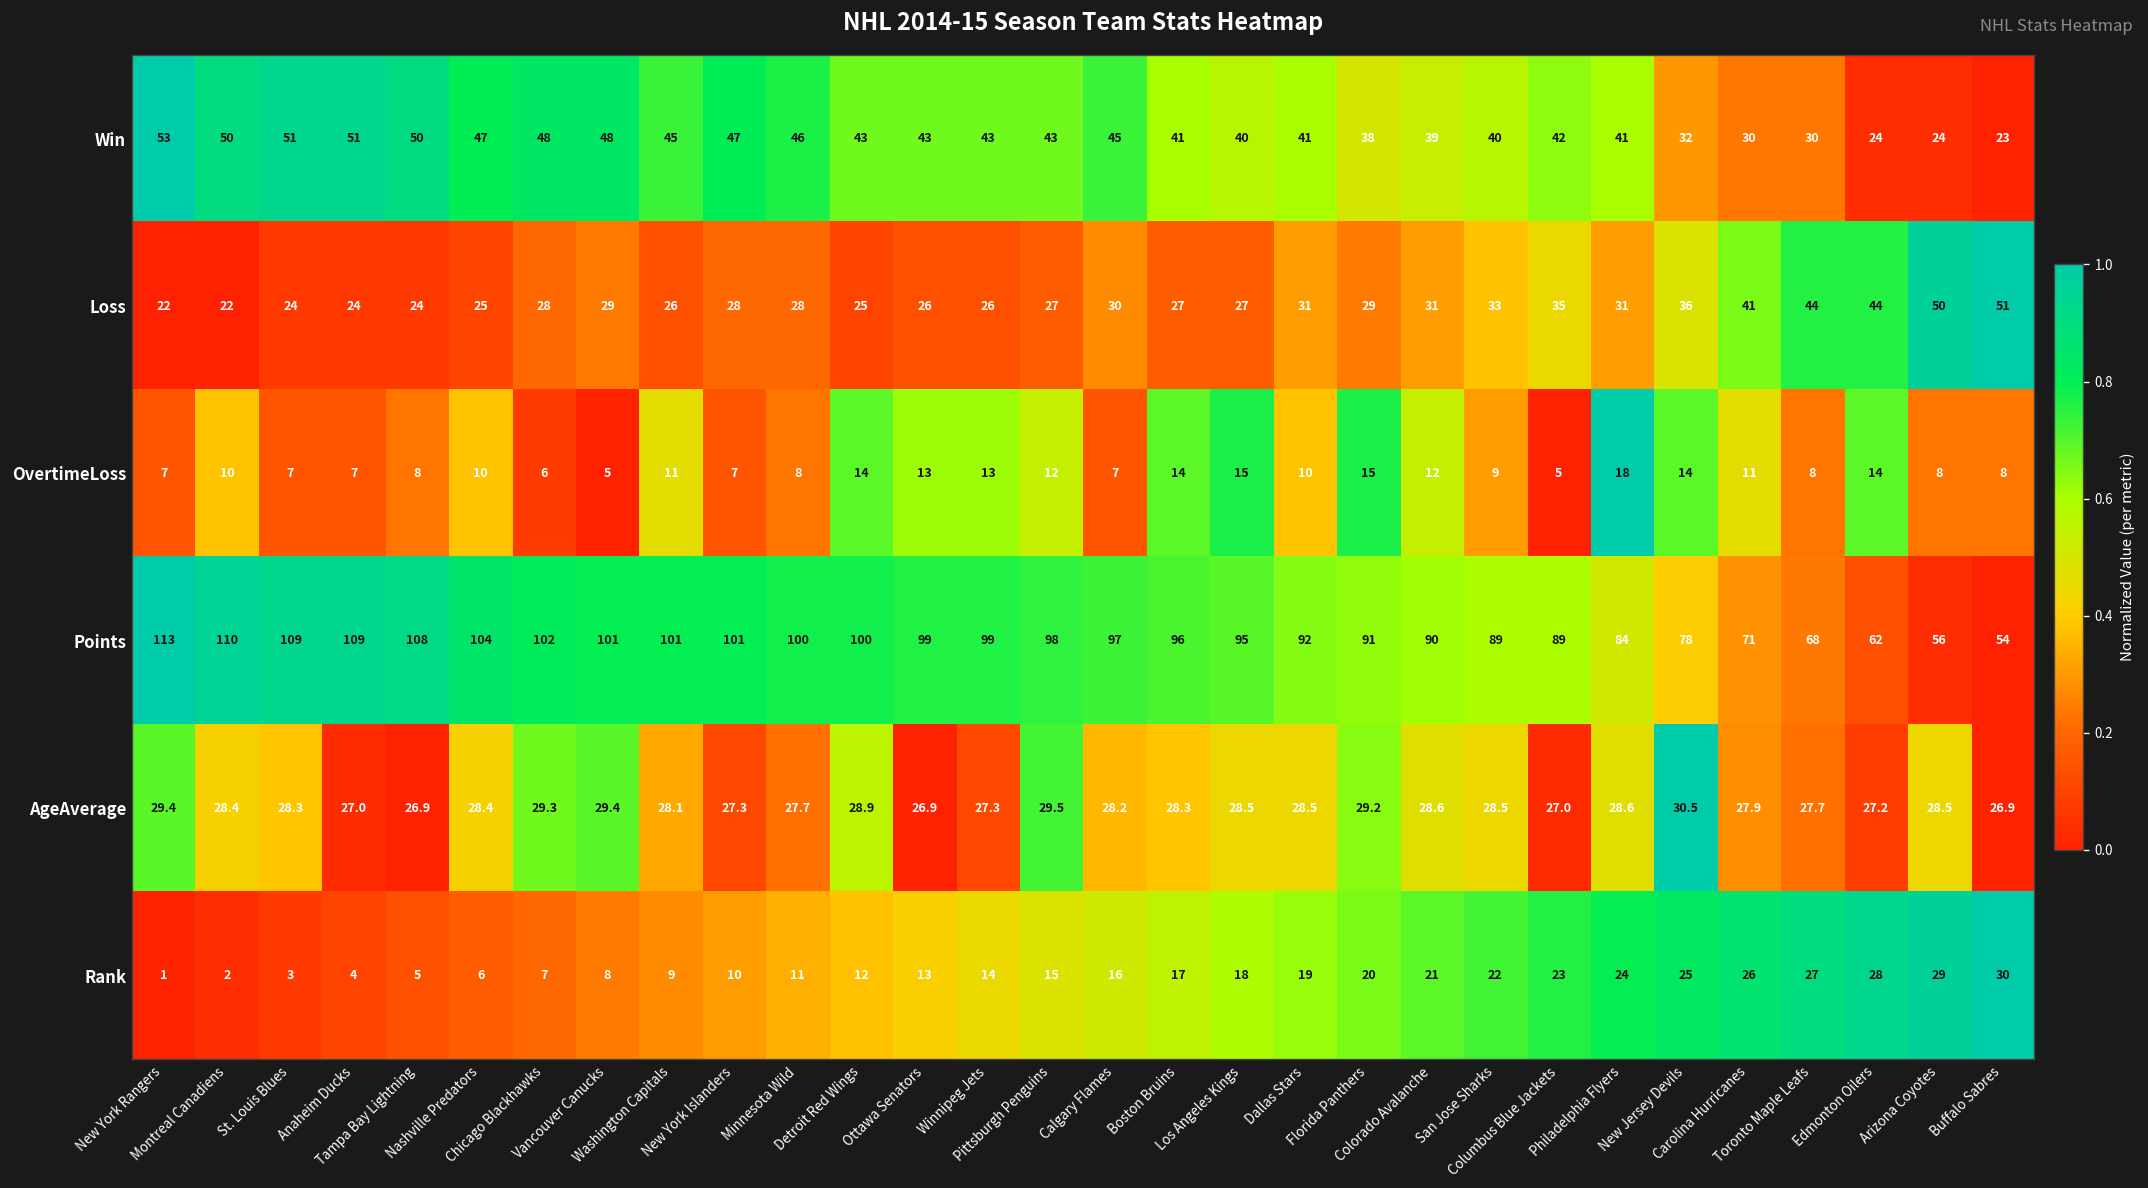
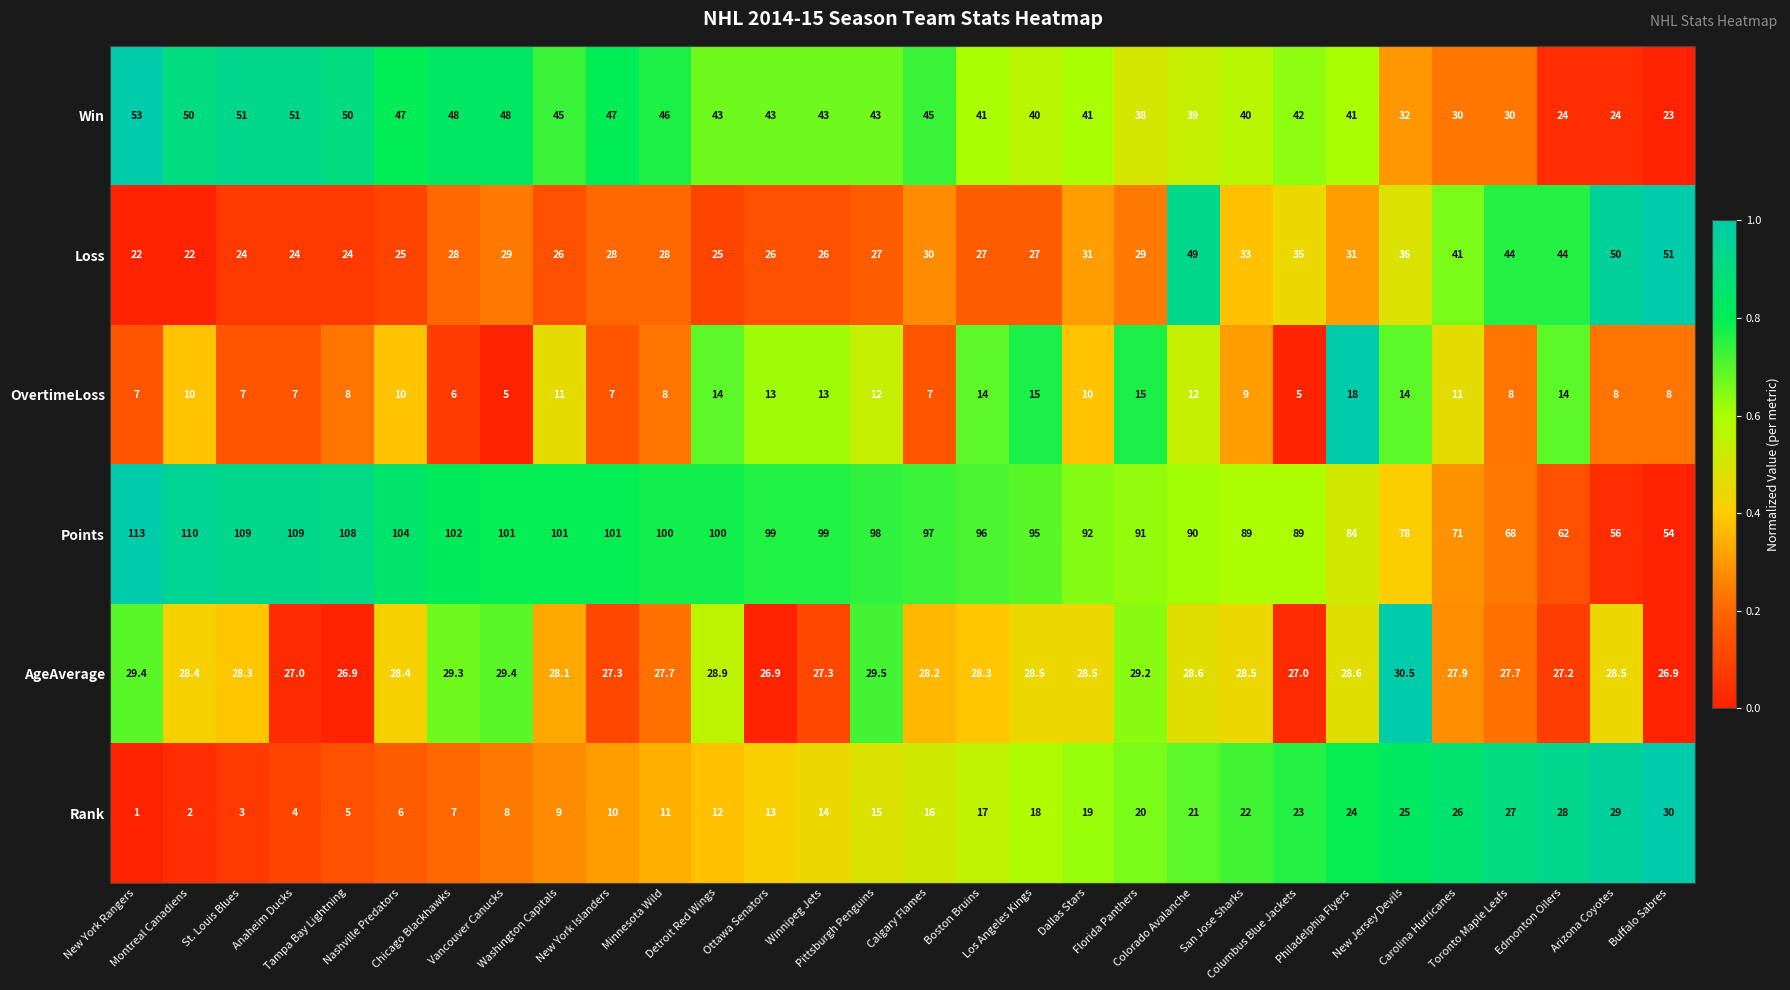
  {
    "Win": {
      "New York Rangers": 53,
      "Montreal Canadiens": 50,
      "St. Louis Blues": 51,
      "Anaheim Ducks": 51,
      "Tampa Bay Lightning": 50,
      "Nashville Predators": 47,
      "Chicago Blackhawks": 48,
      "Vancouver Canucks": 48,
      "Washington Capitals": 45,
      "New York Islanders": 47,
      "Minnesota Wild": 46,
      "Detroit Red Wings": 43,
      "Ottawa Senators": 43,
      "Winnipeg Jets": 43,
      "Pittsburgh Penguins": 43,
      "Calgary Flames": 45,
      "Boston Bruins": 41,
      "Los Angeles Kings": 40,
      "Dallas Stars": 41,
      "Florida Panthers": 38,
      "Colorado Avalanche": 39,
      "San Jose Sharks": 40,
      "Columbus Blue Jackets": 42,
      "Philadelphia Flyers": 41,
      "New Jersey Devils": 32,
      "Carolina Hurricanes": 30,
      "Toronto Maple Leafs": 30,
      "Edmonton Oilers": 24,
      "Arizona Coyotes": 24,
      "Buffalo Sabres": 23
    },
    "Loss": {
      "New York Rangers": 22,
      "Montreal Canadiens": 22,
      "St. Louis Blues": 24,
      "Anaheim Ducks": 24,
      "Tampa Bay Lightning": 24,
      "Nashville Predators": 25,
      "Chicago Blackhawks": 28,
      "Vancouver Canucks": 29,
      "Washington Capitals": 26,
      "New York Islanders": 28,
      "Minnesota Wild": 28,
      "Detroit Red Wings": 25,
      "Ottawa Senators": 26,
      "Winnipeg Jets": 26,
      "Pittsburgh Penguins": 27,
      "Calgary Flames": 30,
      "Boston Bruins": 27,
      "Los Angeles Kings": 27,
      "Dallas Stars": 31,
      "Florida Panthers": 29,
-     "Colorado Avalanche": 31,
+     "Colorado Avalanche": 49,
      "San Jose Sharks": 33,
      "Columbus Blue Jackets": 35,
      "Philadelphia Flyers": 31,
      "New Jersey Devils": 36,
      "Carolina Hurricanes": 41,
      "Toronto Maple Leafs": 44,
      "Edmonton Oilers": 44,
      "Arizona Coyotes": 50,
      "Buffalo Sabres": 51
    },
    "OvertimeLoss": {
      "New York Rangers": 7,
      "Montreal Canadiens": 10,
      "St. Louis Blues": 7,
      "Anaheim Ducks": 7,
      "Tampa Bay Lightning": 8,
      "Nashville Predators": 10,
      "Chicago Blackhawks": 6,
      "Vancouver Canucks": 5,
      "Washington Capitals": 11,
      "New York Islanders": 7,
      "Minnesota Wild": 8,
      "Detroit Red Wings": 14,
      "Ottawa Senators": 13,
      "Winnipeg Jets": 13,
      "Pittsburgh Penguins": 12,
      "Calgary Flames": 7,
      "Boston Bruins": 14,
      "Los Angeles Kings": 15,
      "Dallas Stars": 10,
      "Florida Panthers": 15,
      "Colorado Avalanche": 12,
      "San Jose Sharks": 9,
      "Columbus Blue Jackets": 5,
      "Philadelphia Flyers": 18,
      "New Jersey Devils": 14,
      "Carolina Hurricanes": 11,
      "Toronto Maple Leafs": 8,
      "Edmonton Oilers": 14,
      "Arizona Coyotes": 8,
      "Buffalo Sabres": 8
    },
    "Points": {
      "New York Rangers": 113,
      "Montreal Canadiens": 110,
      "St. Louis Blues": 109,
      "Anaheim Ducks": 109,
      "Tampa Bay Lightning": 108,
      "Nashville Predators": 104,
      "Chicago Blackhawks": 102,
      "Vancouver Canucks": 101,
      "Washington Capitals": 101,
      "New York Islanders": 101,
      "Minnesota Wild": 100,
      "Detroit Red Wings": 100,
      "Ottawa Senators": 99,
      "Winnipeg Jets": 99,
      "Pittsburgh Penguins": 98,
      "Calgary Flames": 97,
      "Boston Bruins": 96,
      "Los Angeles Kings": 95,
      "Dallas Stars": 92,
      "Florida Panthers": 91,
      "Colorado Avalanche": 90,
      "San Jose Sharks": 89,
      "Columbus Blue Jackets": 89,
      "Philadelphia Flyers": 84,
      "New Jersey Devils": 78,
      "Carolina Hurricanes": 71,
      "Toronto Maple Leafs": 68,
      "Edmonton Oilers": 62,
      "Arizona Coyotes": 56,
      "Buffalo Sabres": 54
    },
    "AgeAverage": {
      "New York Rangers": 29.4,
      "Montreal Canadiens": 28.4,
      "St. Louis Blues": 28.3,
      "Anaheim Ducks": 27.0,
      "Tampa Bay Lightning": 26.9,
      "Nashville Predators": 28.4,
      "Chicago Blackhawks": 29.3,
      "Vancouver Canucks": 29.4,
      "Washington Capitals": 28.1,
      "New York Islanders": 27.3,
      "Minnesota Wild": 27.7,
      "Detroit Red Wings": 28.9,
      "Ottawa Senators": 26.9,
      "Winnipeg Jets": 27.3,
      "Pittsburgh Penguins": 29.5,
      "Calgary Flames": 28.2,
      "Boston Bruins": 28.3,
      "Los Angeles Kings": 28.5,
      "Dallas Stars": 28.5,
      "Florida Panthers": 29.2,
      "Colorado Avalanche": 28.6,
      "San Jose Sharks": 28.5,
      "Columbus Blue Jackets": 27.0,
      "Philadelphia Flyers": 28.6,
      "New Jersey Devils": 30.5,
      "Carolina Hurricanes": 27.9,
      "Toronto Maple Leafs": 27.7,
      "Edmonton Oilers": 27.2,
      "Arizona Coyotes": 28.5,
      "Buffalo Sabres": 26.9
    },
    "Rank": {
      "New York Rangers": 1,
      "Montreal Canadiens": 2,
      "St. Louis Blues": 3,
      "Anaheim Ducks": 4,
      "Tampa Bay Lightning": 5,
      "Nashville Predators": 6,
      "Chicago Blackhawks": 7,
      "Vancouver Canucks": 8,
      "Washington Capitals": 9,
      "New York Islanders": 10,
      "Minnesota Wild": 11,
      "Detroit Red Wings": 12,
      "Ottawa Senators": 13,
      "Winnipeg Jets": 14,
      "Pittsburgh Penguins": 15,
      "Calgary Flames": 16,
      "Boston Bruins": 17,
      "Los Angeles Kings": 18,
      "Dallas Stars": 19,
      "Florida Panthers": 20,
      "Colorado Avalanche": 21,
      "San Jose Sharks": 22,
      "Columbus Blue Jackets": 23,
      "Philadelphia Flyers": 24,
      "New Jersey Devils": 25,
      "Carolina Hurricanes": 26,
      "Toronto Maple Leafs": 27,
      "Edmonton Oilers": 28,
      "Arizona Coyotes": 29,
      "Buffalo Sabres": 30
    }
  }
